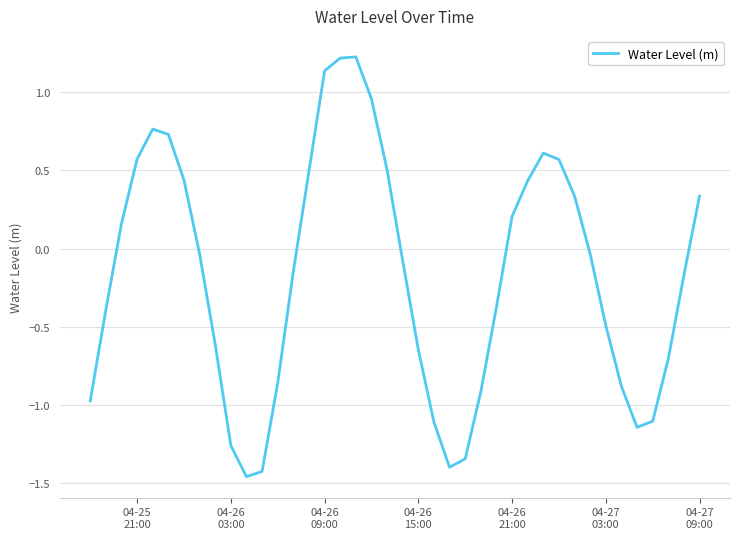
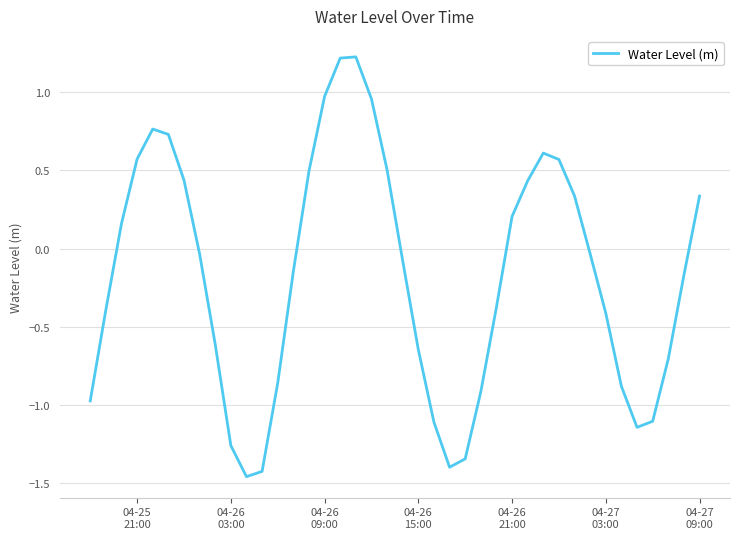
  {
    "04-25 21:00": 0.57,
    "04-26 03:00": -1.26,
-   "04-26 09:00": 1.14,
+   "04-26 09:00": 0.97,
    "04-26 15:00": -0.65,
    "04-26 21:00": 0.21,
-   "04-27 03:00": -0.49,
+   "04-27 03:00": -0.41,
    "04-27 09:00": 0.34
  }
